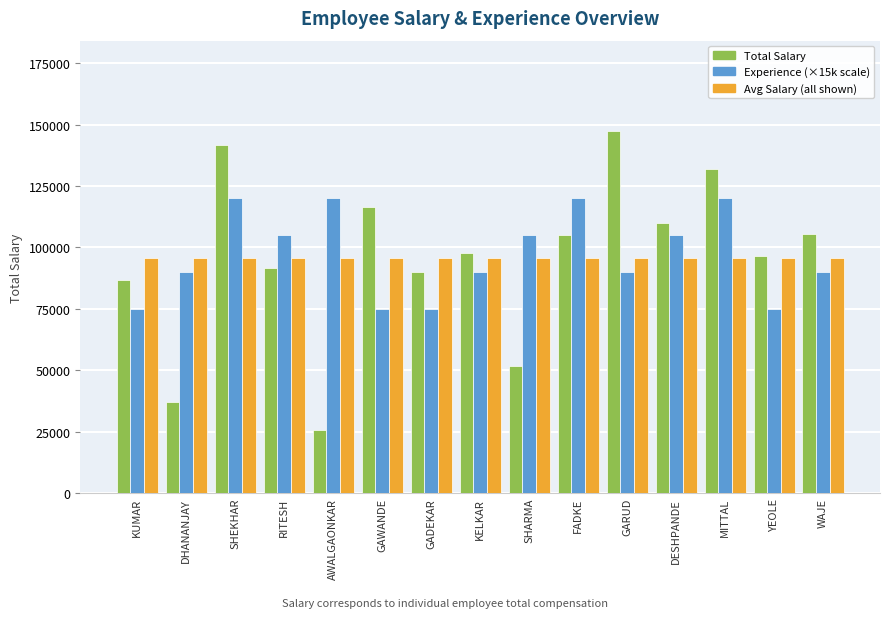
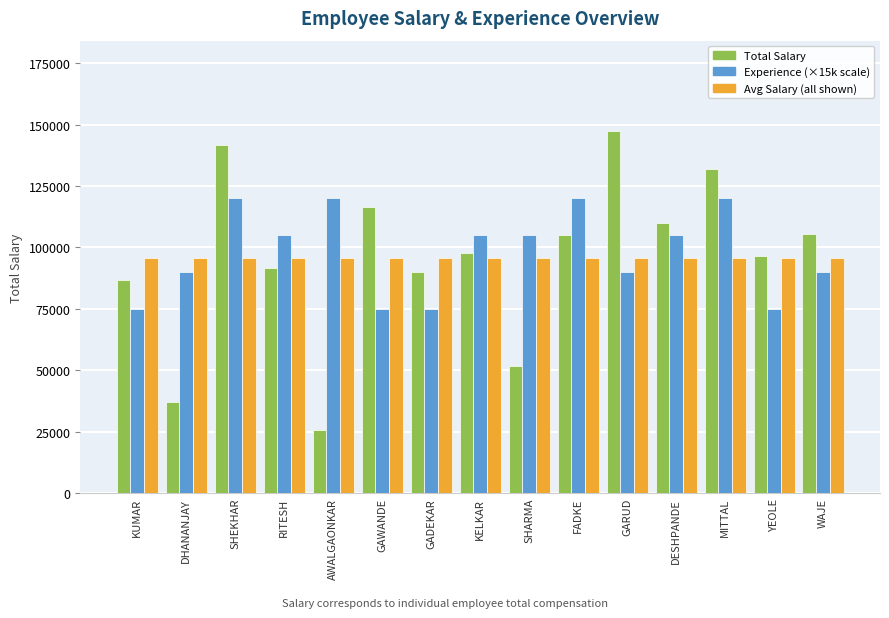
  {
    "Total Salary": {
      "KUMAR": 87000,
      "DHANANJAY": 37000,
      "SHEKHAR": 142000,
      "RITESH": 92000,
      "AWALGAONKAR": 26000,
      "GAWANDE": 116000,
      "GADEKAR": 90000,
      "KELKAR": 98000,
      "SHARMA": 52000,
      "FADKE": 105000,
      "GARUD": 147000,
      "DESHPANDE": 110000,
      "MITTAL": 132000,
      "YEOLE": 96000,
      "WAJE": 106000
    },
    "Experience (×15k scale)": {
      "KUMAR": 75000,
      "DHANANJAY": 90000,
      "SHEKHAR": 120000,
      "RITESH": 105000,
      "AWALGAONKAR": 120000,
      "GAWANDE": 75000,
      "GADEKAR": 75000,
-     "KELKAR": 90000,
+     "KELKAR": 105000,
      "SHARMA": 105000,
      "FADKE": 120000,
      "GARUD": 90000,
      "DESHPANDE": 105000,
      "MITTAL": 120000,
      "YEOLE": 75000,
      "WAJE": 90000
    },
    "Avg Salary (all shown)": {
      "KUMAR": 96000,
      "DHANANJAY": 96000,
      "SHEKHAR": 96000,
      "RITESH": 96000,
      "AWALGAONKAR": 96000,
      "GAWANDE": 96000,
      "GADEKAR": 96000,
      "KELKAR": 96000,
      "SHARMA": 96000,
      "FADKE": 96000,
      "GARUD": 96000,
      "DESHPANDE": 96000,
      "MITTAL": 96000,
      "YEOLE": 96000,
      "WAJE": 96000
    }
  }
